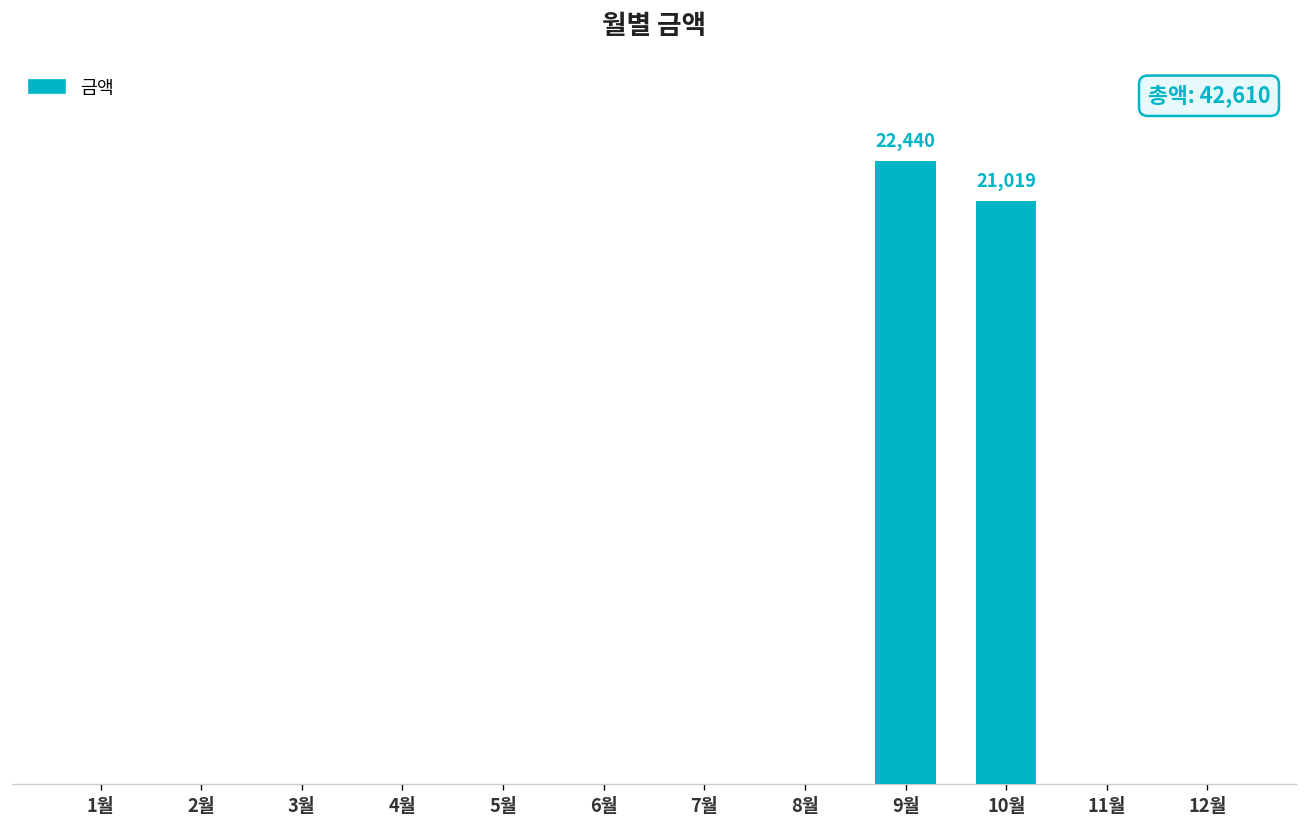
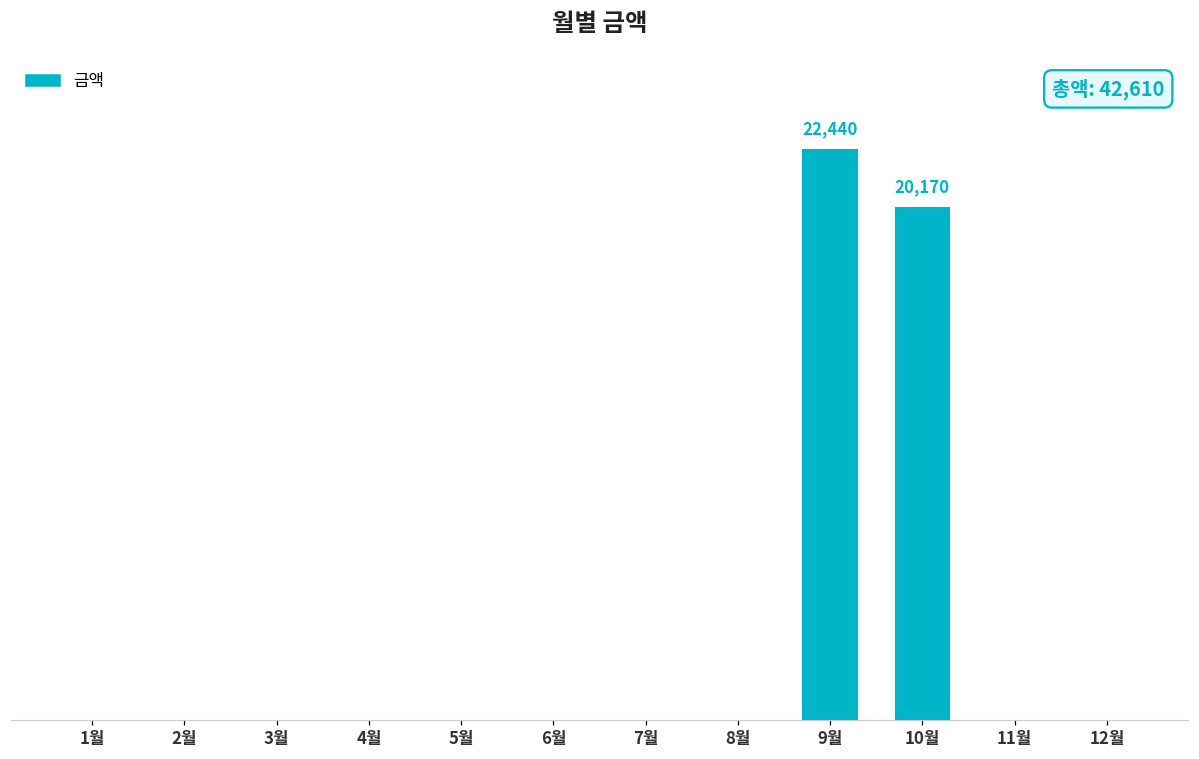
  {
    "9월": "22,440",
-   "10월": "21,019"
+   "10월": "20,170"
  }
